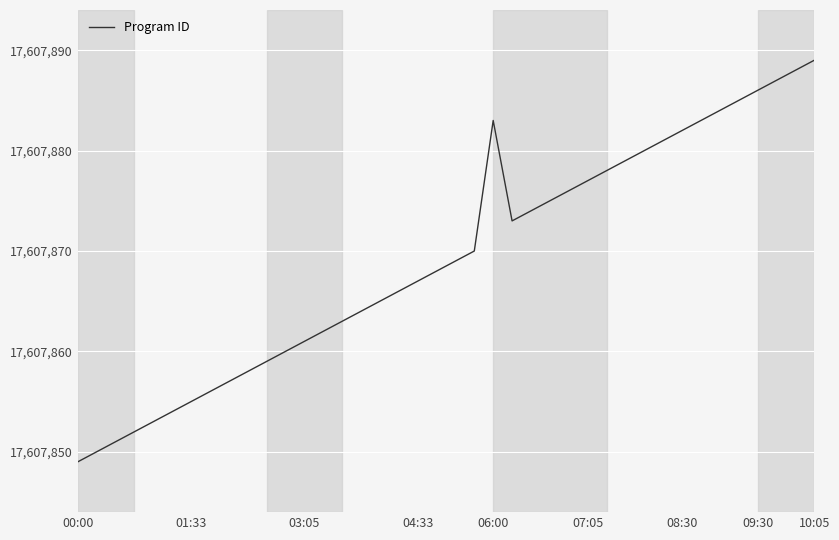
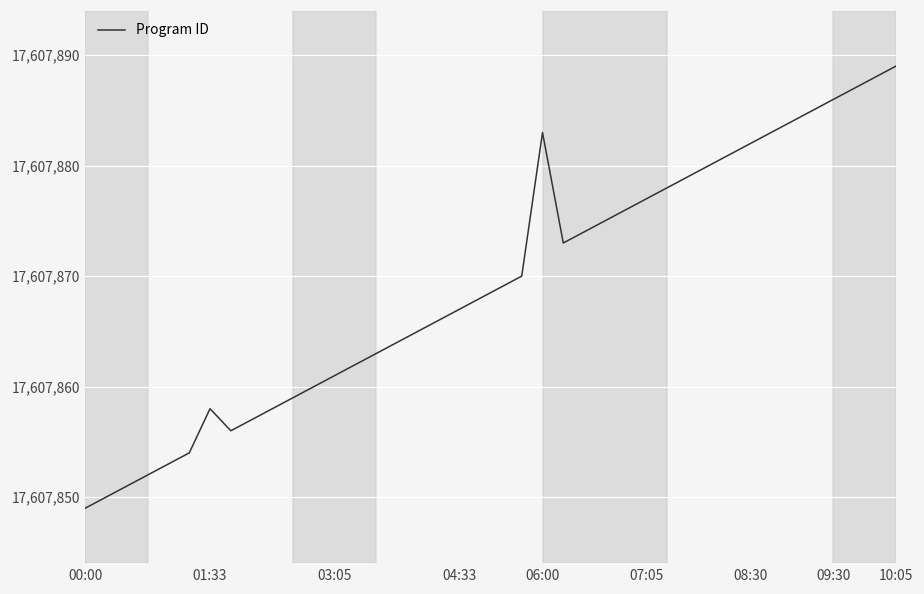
  {
    "00:00": "17,607,849",
-   "01:33": "17,607,855",
+   "01:33": "17,607,858",
    "03:05": "17,607,861",
    "04:33": "17,607,867",
    "06:00": "17,607,883",
    "07:05": "17,607,877",
    "08:30": "17,607,882",
    "09:30": "17,607,886",
    "10:05": "17,607,889"
  }
